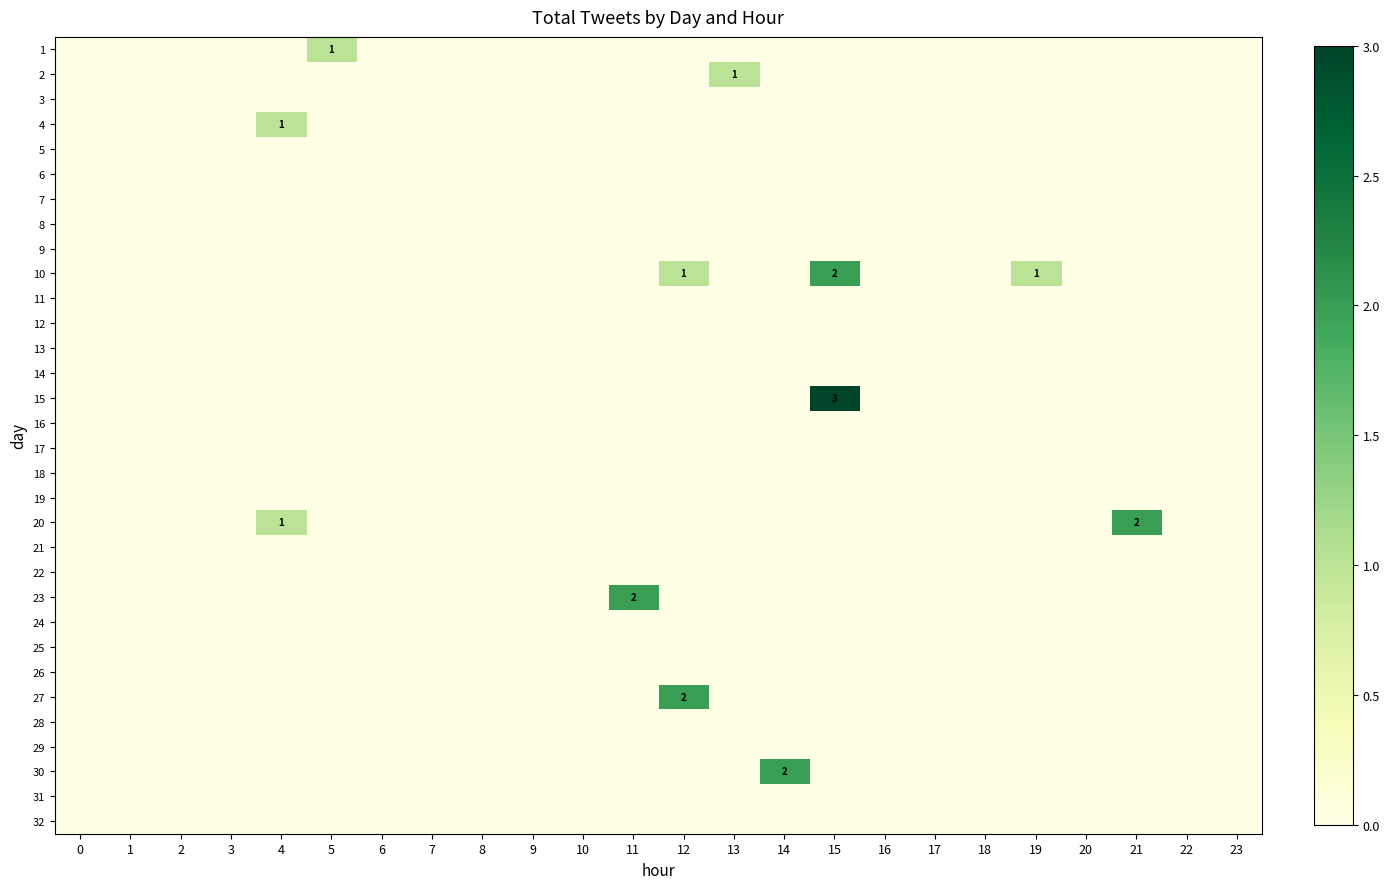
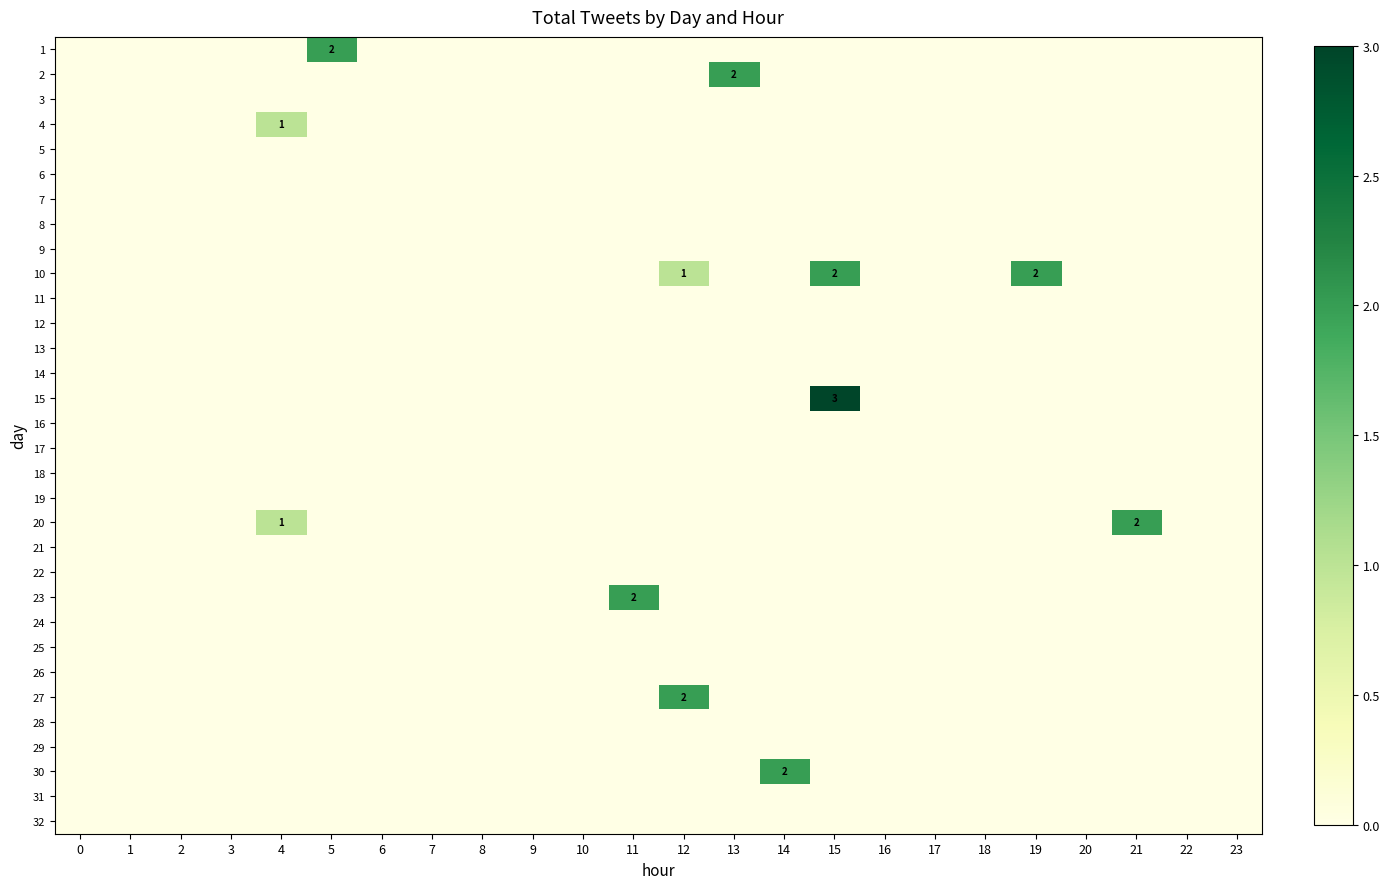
  {
    "1": {
-     "5": 1
+     "5": 2
    },
    "2": {
-     "13": 1
+     "13": 2
    },
    "4": {
      "4": 1
    },
    "10": {
      "12": 1,
      "15": 2,
-     "19": 1
+     "19": 2
    },
    "15": {
      "15": 3
    },
    "20": {
      "4": 1,
      "21": 2
    },
    "23": {
      "11": 2
    },
    "27": {
      "12": 2
    },
    "30": {
      "14": 2
    }
  }
